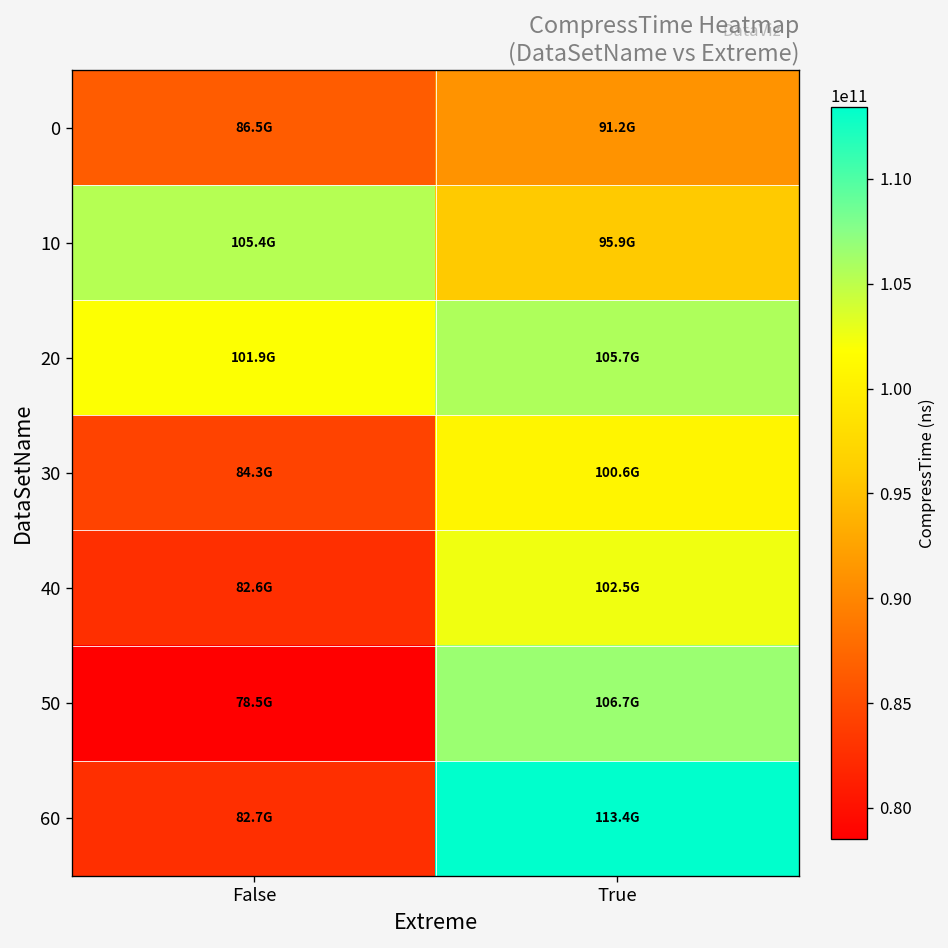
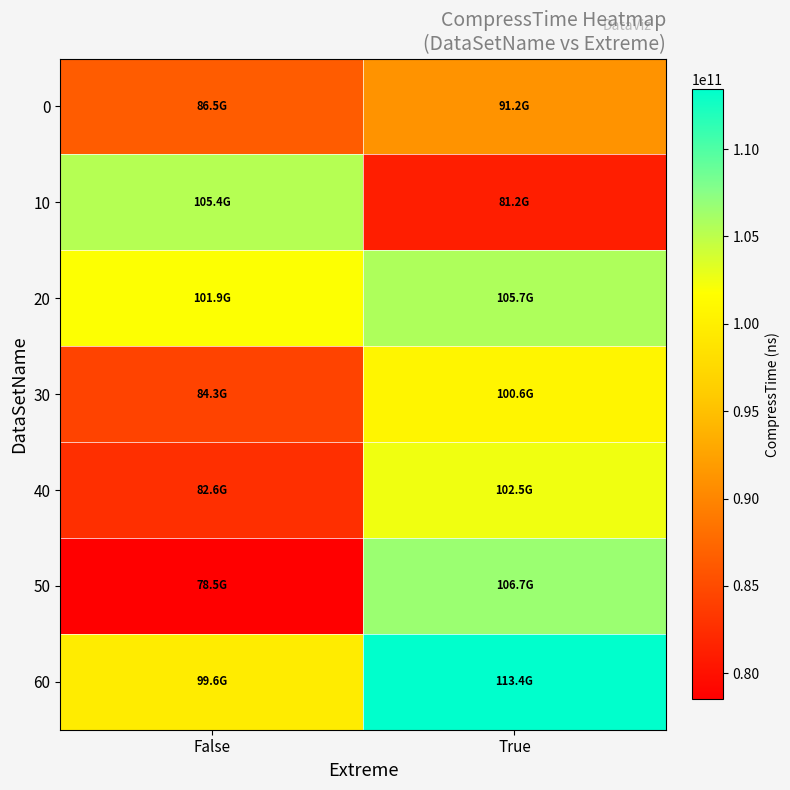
  {
    "0": {
      "False": "86.5G",
      "True": "91.2G"
    },
    "10": {
      "False": "105.4G",
-     "True": "95.9G"
+     "True": "81.2G"
    },
    "20": {
      "False": "101.9G",
      "True": "105.7G"
    },
    "30": {
      "False": "84.3G",
      "True": "100.6G"
    },
    "40": {
      "False": "82.6G",
      "True": "102.5G"
    },
    "50": {
      "False": "78.5G",
      "True": "106.7G"
    },
    "60": {
-     "False": "82.7G",
+     "False": "99.6G",
      "True": "113.4G"
    }
  }
